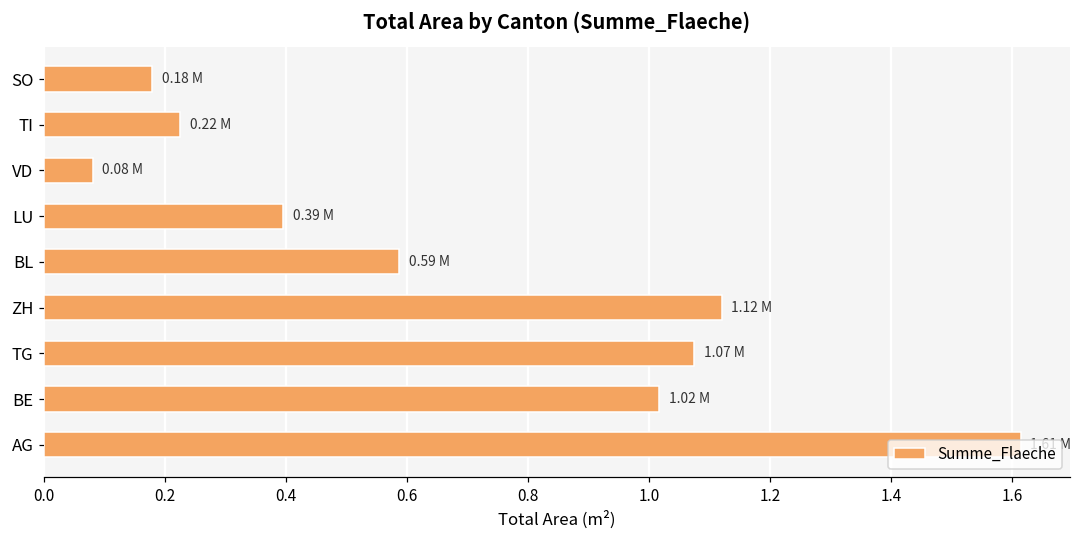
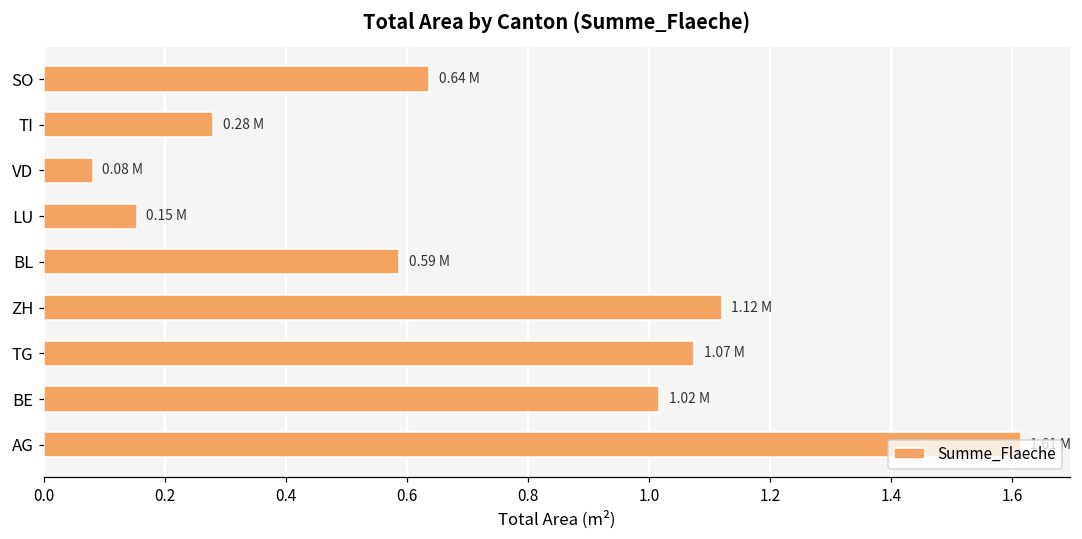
  {
-   "SO": 0.18,
-   "TI": 0.22,
+   "SO": 0.64,
+   "TI": 0.28,
    "VD": 0.08,
-   "LU": 0.39,
+   "LU": 0.15,
    "BL": 0.59,
    "ZH": 1.12,
    "TG": 1.07,
    "BE": 1.02
  }
